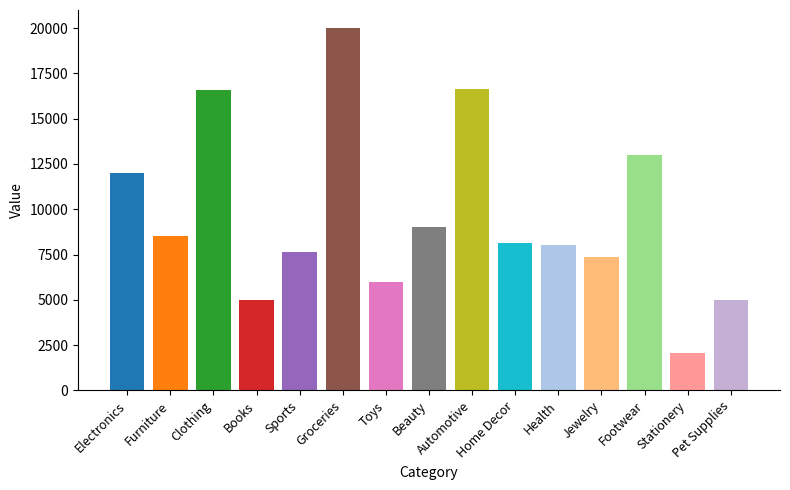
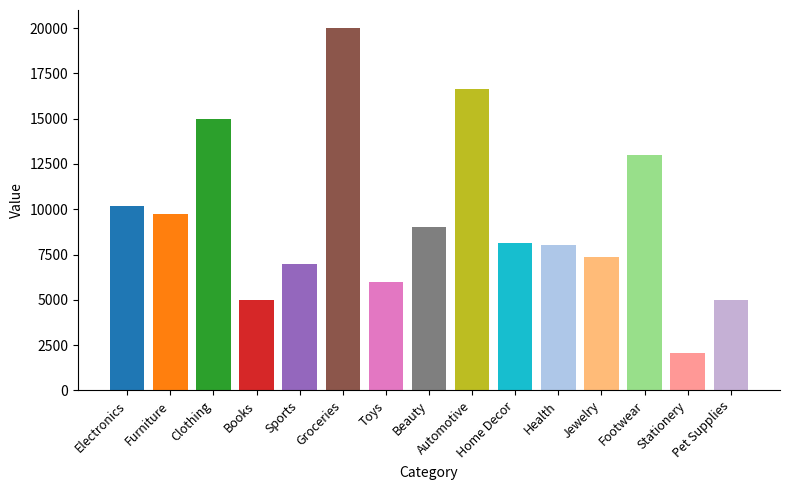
  {
-   "Electronics": 12000,
-   "Furniture": 8500,
-   "Clothing": 16600,
+   "Electronics": 10200,
+   "Furniture": 9700,
+   "Clothing": 15000,
    "Books": 5000,
-   "Sports": 7600,
+   "Sports": 7000,
    "Groceries": 20000,
    "Toys": 6000,
    "Beauty": 9000,
    "Automotive": 16700,
    "Home Decor": 8100,
    "Health": 8000,
    "Jewelry": 7400,
    "Footwear": 13000,
    "Stationery": 2100,
    "Pet Supplies": 5000
  }
